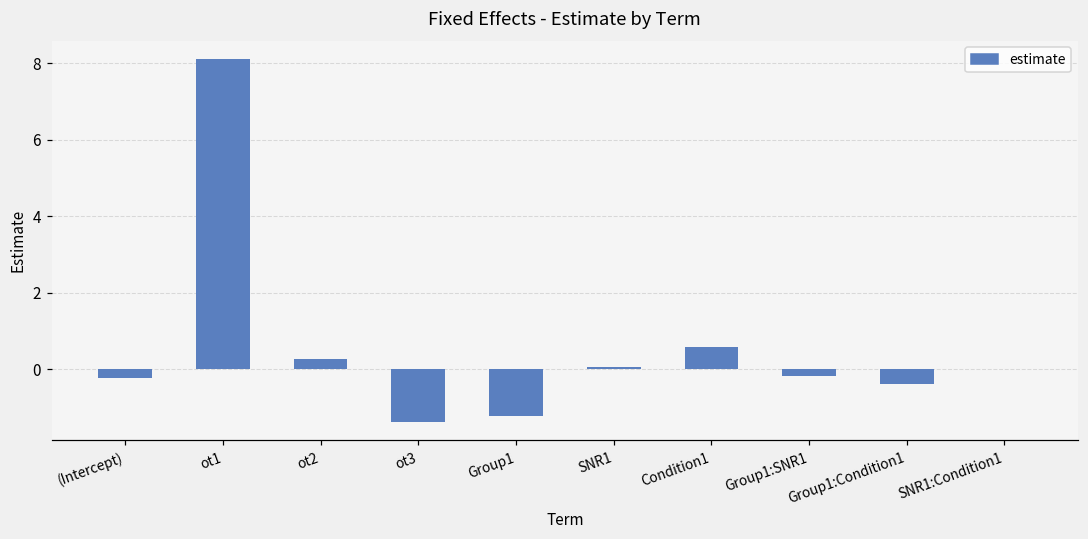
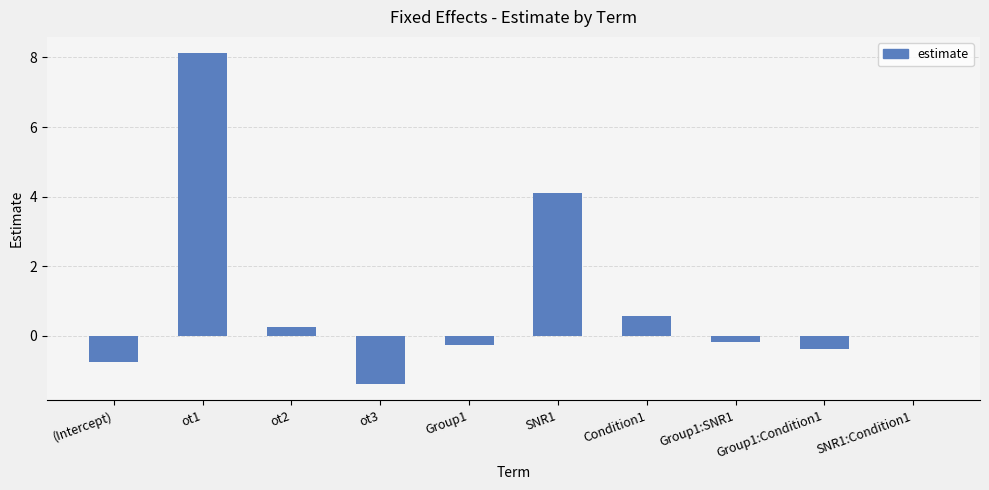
  {
-   "(Intercept)": -0.2,
+   "(Intercept)": -0.7,
    "ot1": 8.1,
    "ot2": 0.3,
    "ot3": -1.4,
-   "Group1": -1.2,
-   "SNR1": 0.1,
+   "Group1": -0.3,
+   "SNR1": 4.1,
    "Condition1": 0.6,
    "Group1:SNR1": -0.2,
    "Group1:Condition1": -0.4
  }
